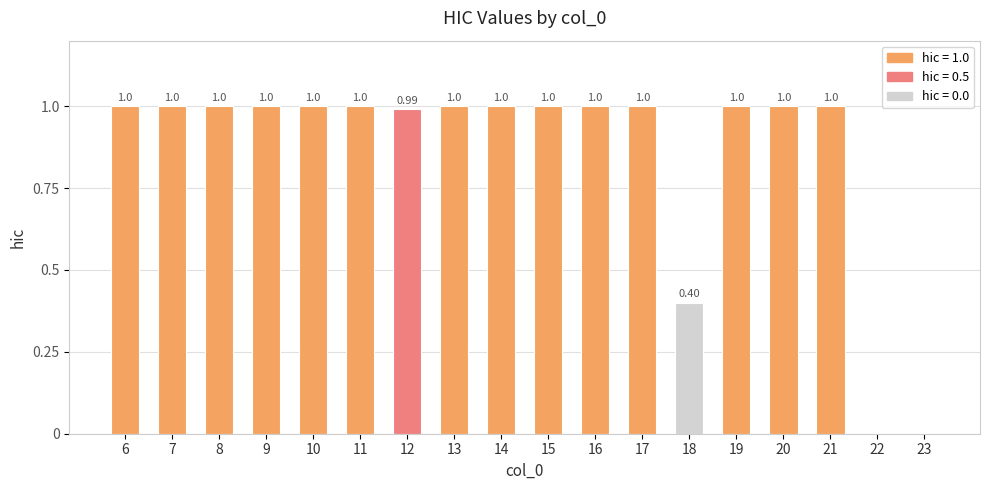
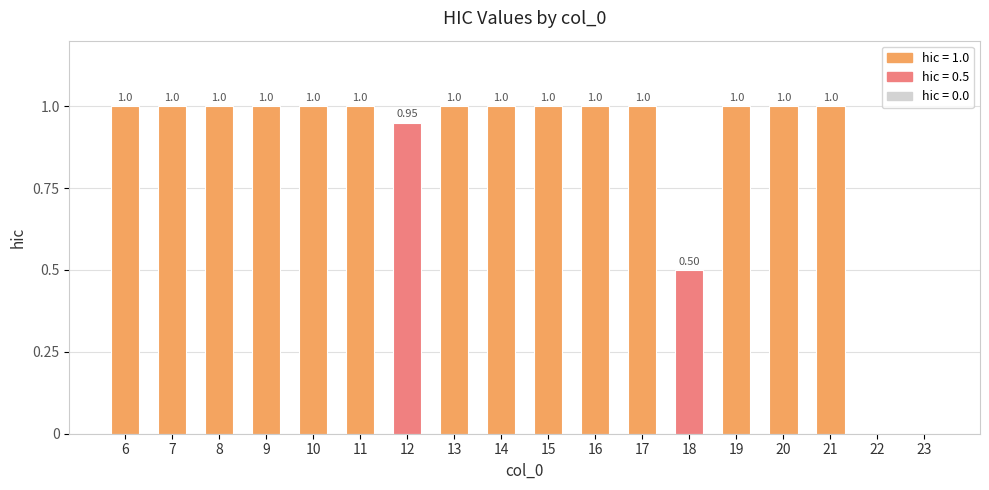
  {
    "6": 1.0,
    "7": 1.0,
    "8": 1.0,
    "9": 1.0,
    "10": 1.0,
    "11": 1.0,
-   "12": 0.99,
+   "12": 0.95,
    "13": 1.0,
    "14": 1.0,
    "15": 1.0,
    "16": 1.0,
    "17": 1.0,
-   "18": 0.40,
+   "18": 0.50,
    "19": 1.0,
    "20": 1.0,
    "21": 1.0
  }
